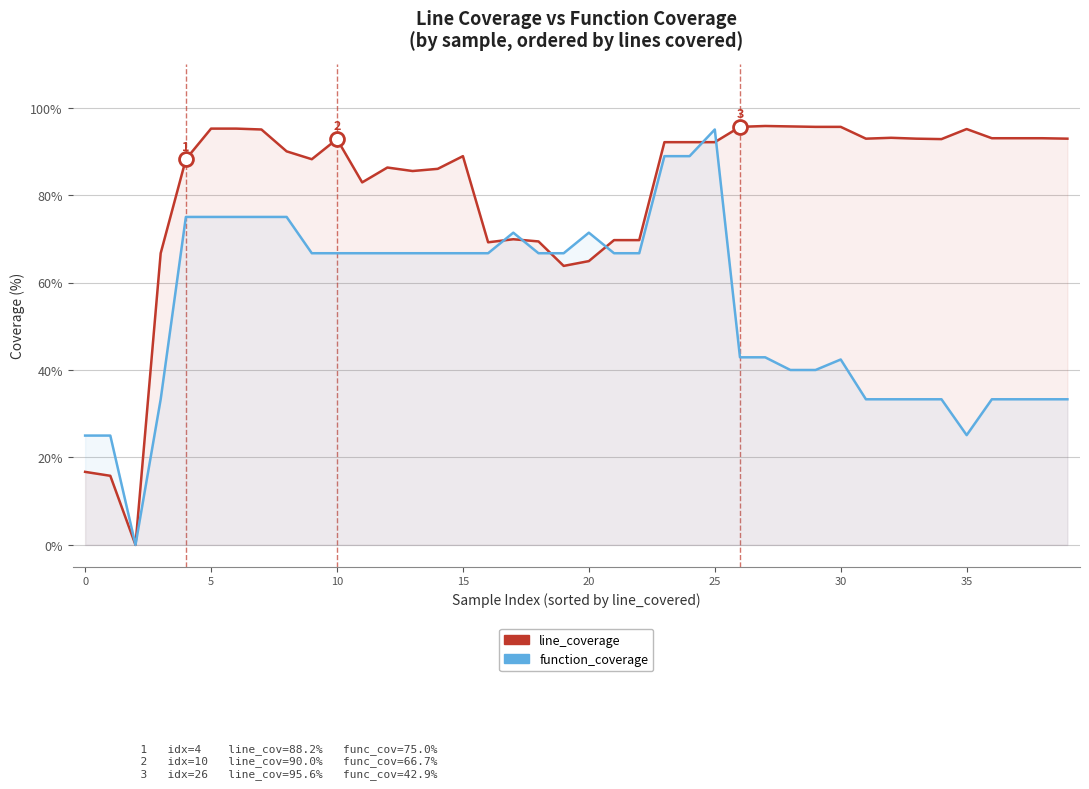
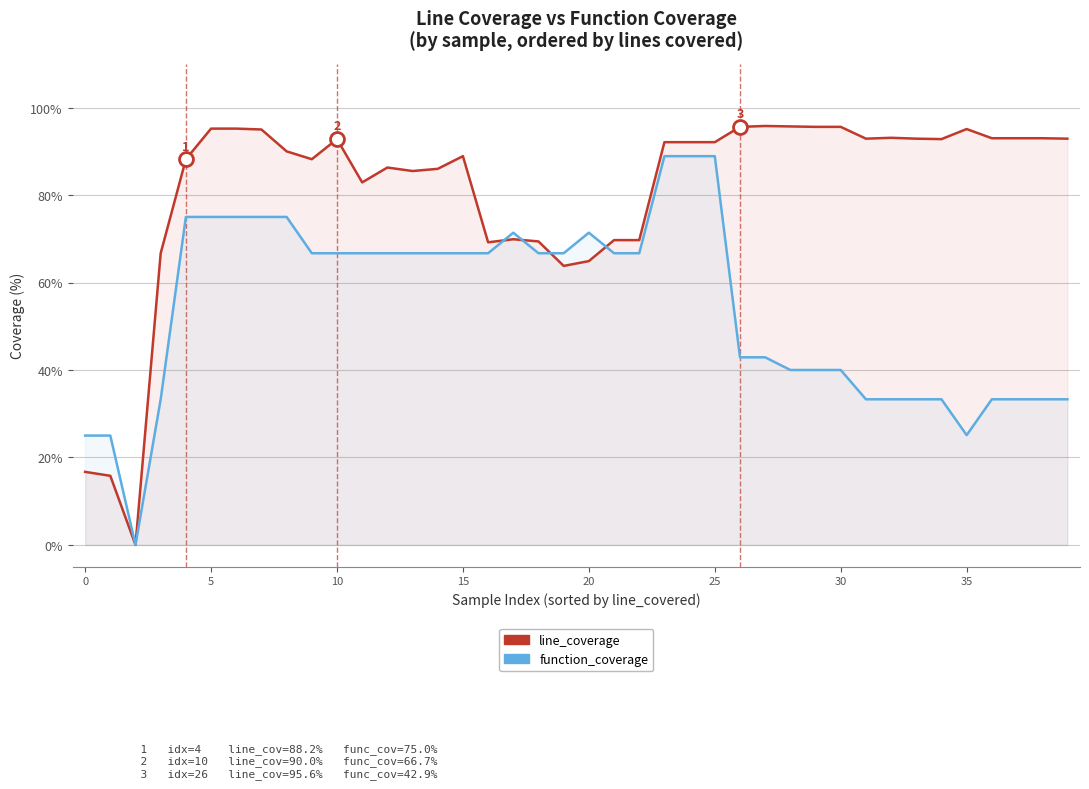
  {
    "line_coverage": {
      "0": "17%",
      "5": "95%",
      "15": "89%",
      "20": "65%",
      "25": "92%",
      "30": "96%",
      "35": "95%"
    },
    "function_coverage": {
      "0": "25%",
      "5": "75%",
      "10": "67%",
      "15": "67%",
      "20": "71%",
-     "25": "95%",
-     "30": "42%",
+     "25": "89%",
+     "30": "40%",
      "35": "25%"
    }
  }
